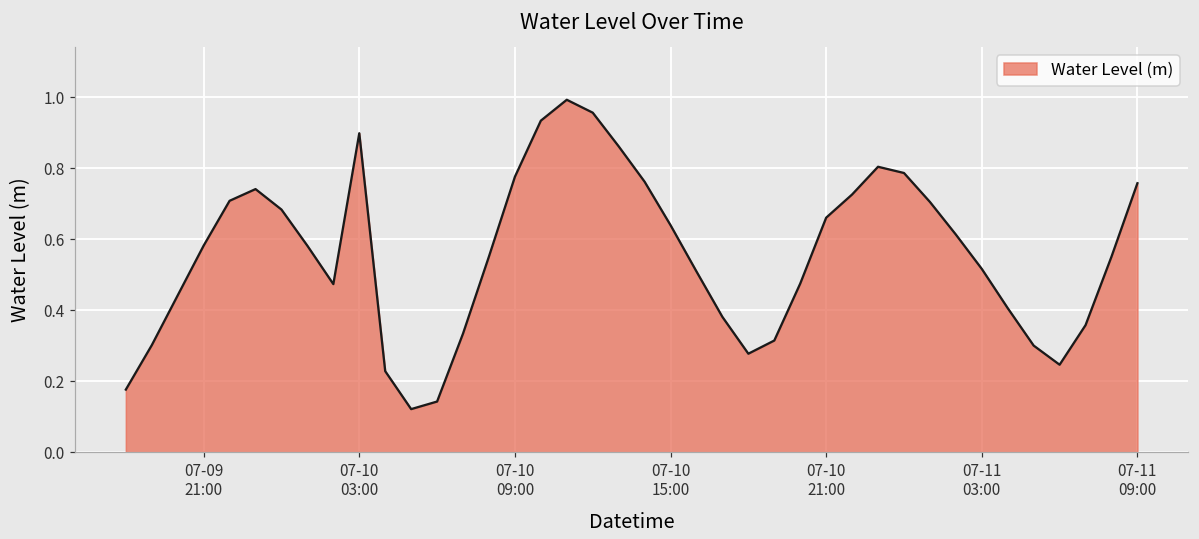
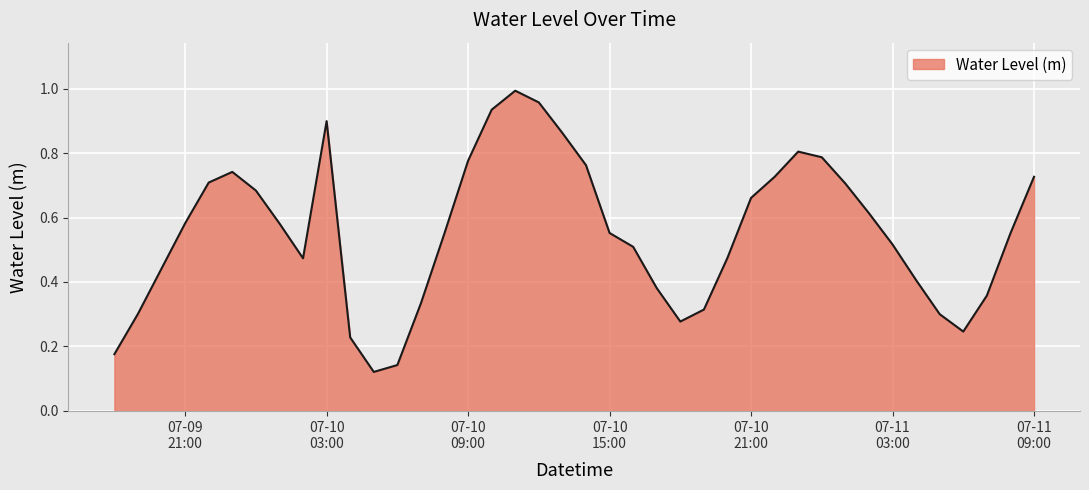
  {
    "07-09 21:00": 0.58,
    "07-10 03:00": 0.90,
    "07-10 09:00": 0.78,
-   "07-10 15:00": 0.64,
+   "07-10 15:00": 0.55,
    "07-10 21:00": 0.66,
    "07-11 03:00": 0.52,
-   "07-11 09:00": 0.76
+   "07-11 09:00": 0.73
  }
